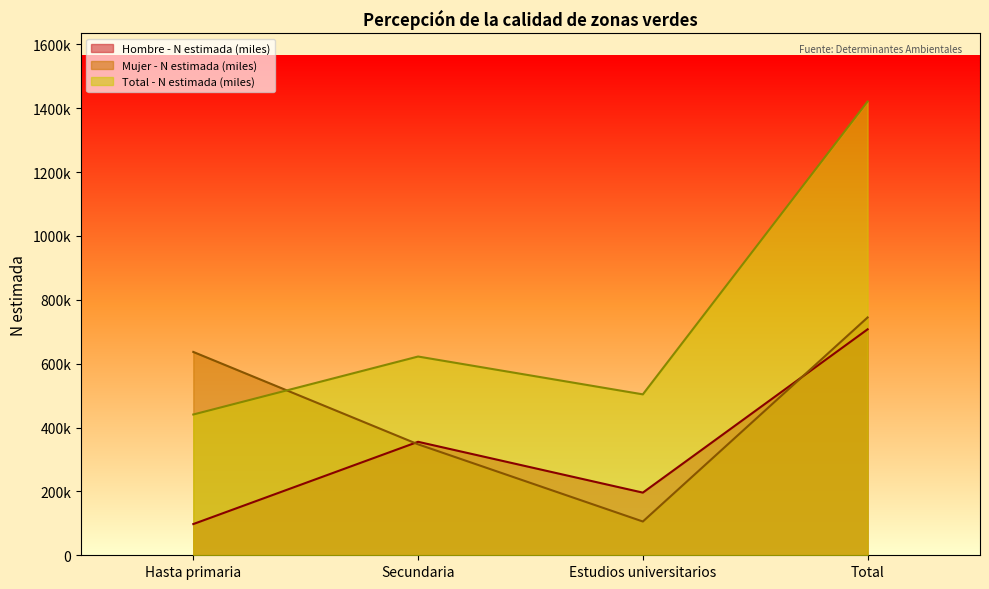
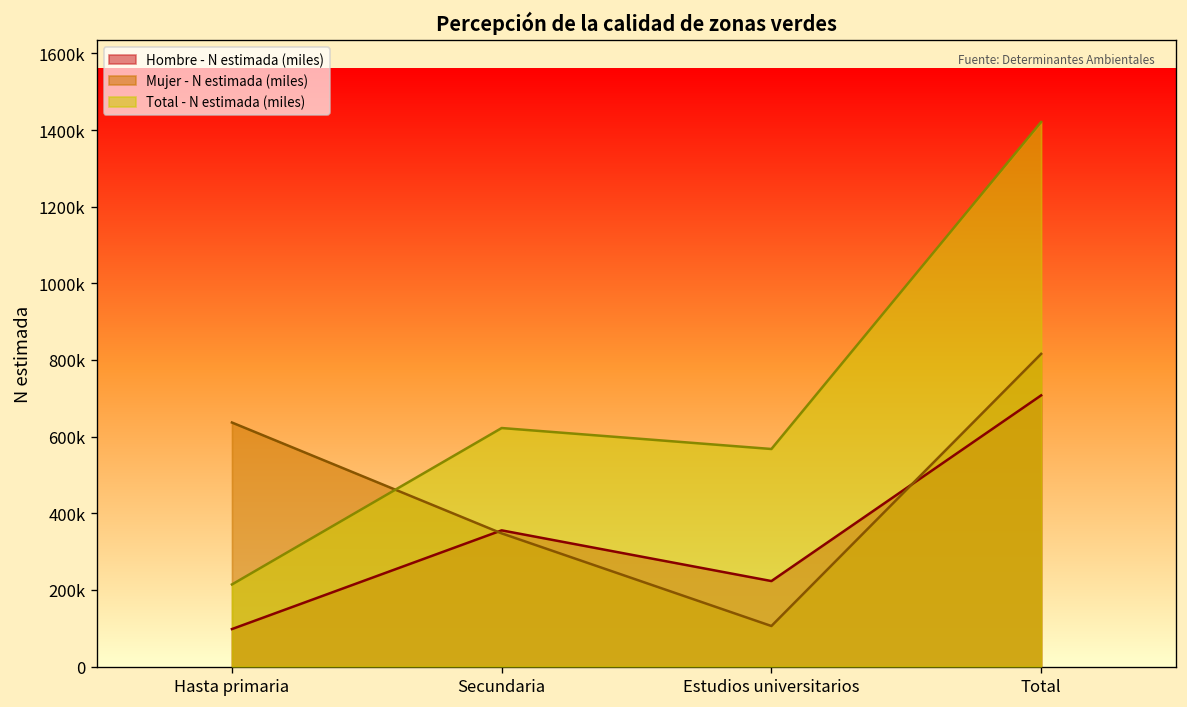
  {
    "Hombre - N estimada (miles)": {
      "Hasta primaria": 100000,
-     "Estudios universitarios": 200000,
+     "Estudios universitarios": 220000,
      "Total": 710000
    },
    "Mujer - N estimada (miles)": {
      "Hasta primaria": 640000,
      "Estudios universitarios": 110000,
-     "Total": 740000
+     "Total": 820000
    },
    "Total - N estimada (miles)": {
-     "Hasta primaria": 440000,
+     "Hasta primaria": 210000,
      "Secundaria": 620000,
-     "Estudios universitarios": 500000,
+     "Estudios universitarios": 570000,
      "Total": 1420000
    }
  }
